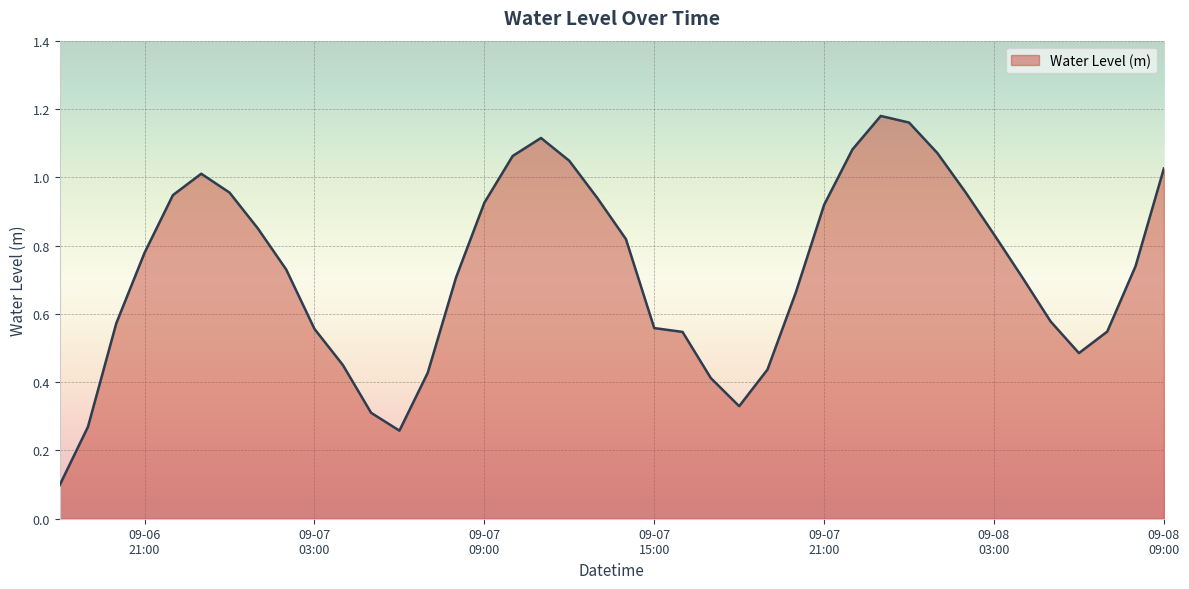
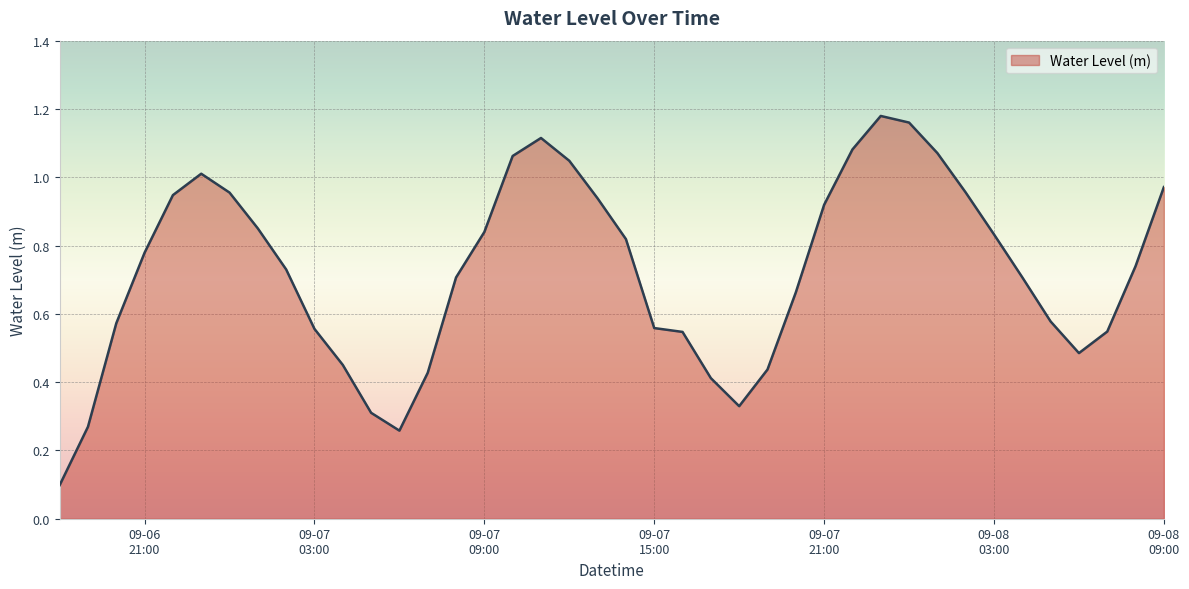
  {
    "09-06 21:00": 0.78,
    "09-07 03:00": 0.56,
-   "09-07 09:00": 0.93,
+   "09-07 09:00": 0.84,
    "09-07 15:00": 0.56,
    "09-07 21:00": 0.92,
    "09-08 03:00": 0.83,
-   "09-08 09:00": 1.03
+   "09-08 09:00": 0.97
  }
